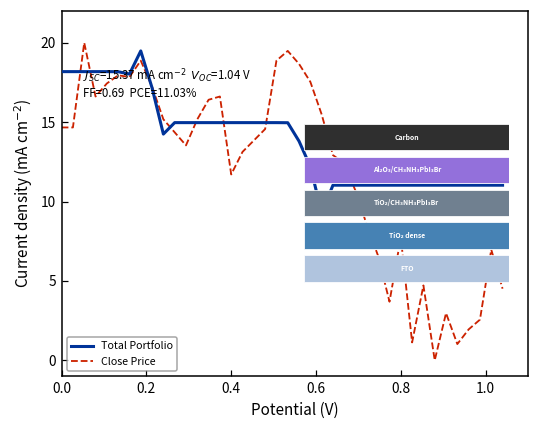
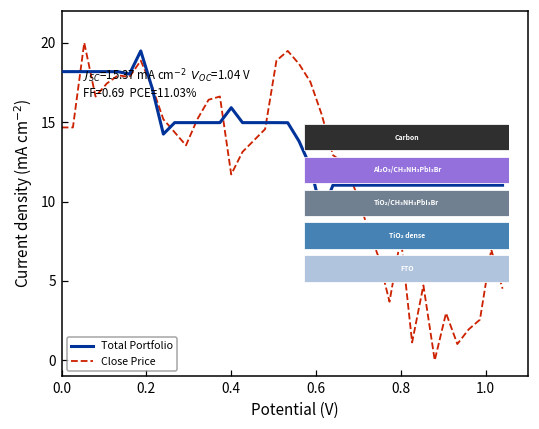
  {
    "Total Portfolio": {
      "0.0": 18.2,
-     "0.4": 15.0,
+     "0.4": 15.9,
      "0.8": 11.0
    },
    "Close Price": {
      "0.0": 14.7,
      "0.4": 11.7,
      "0.8": 7.7
    }
  }
